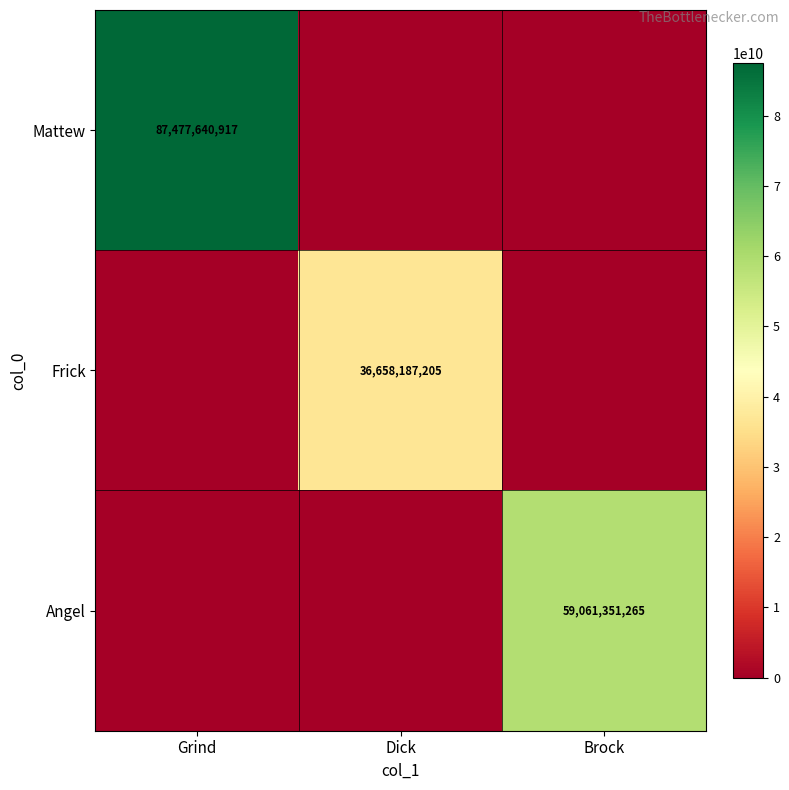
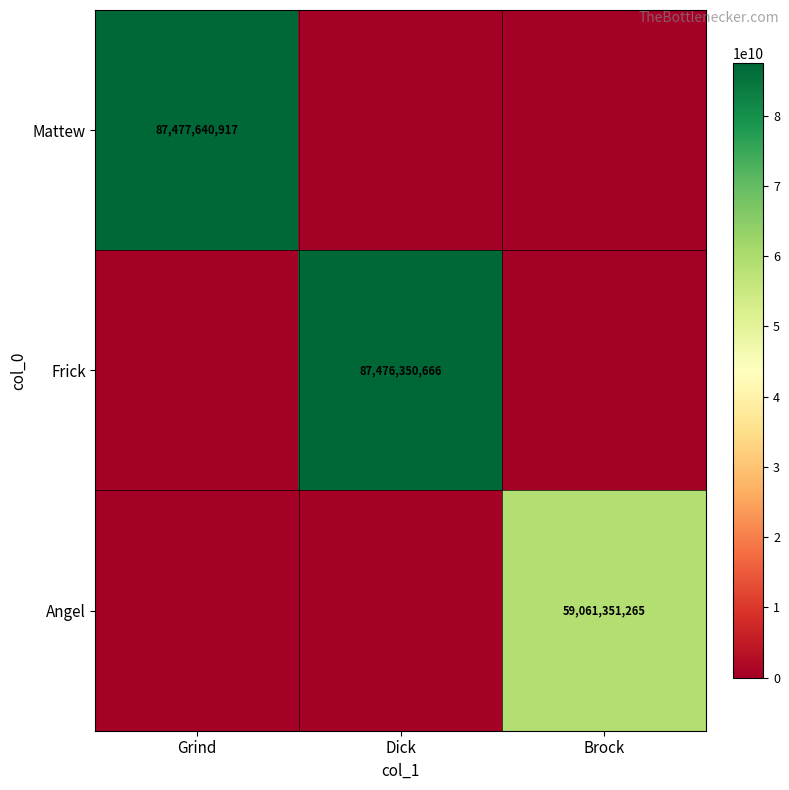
  {
    "Mattew": {
      "Grind": "87,477,640,917"
    },
    "Frick": {
-     "Dick": "36,658,187,205"
+     "Dick": "87,476,350,666"
    },
    "Angel": {
      "Brock": "59,061,351,265"
    }
  }
